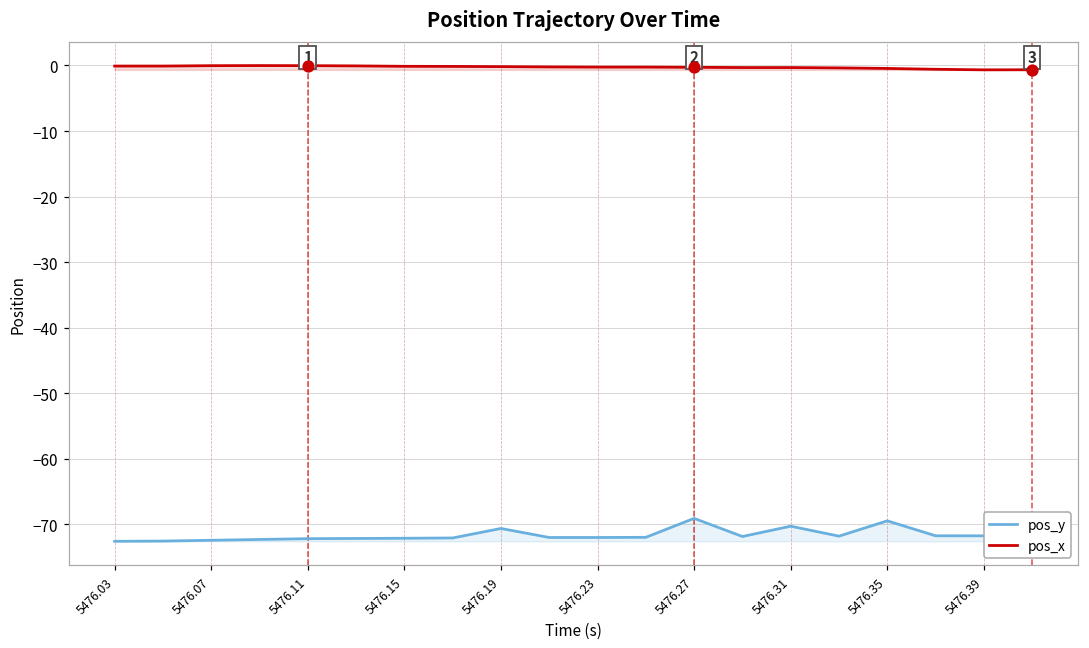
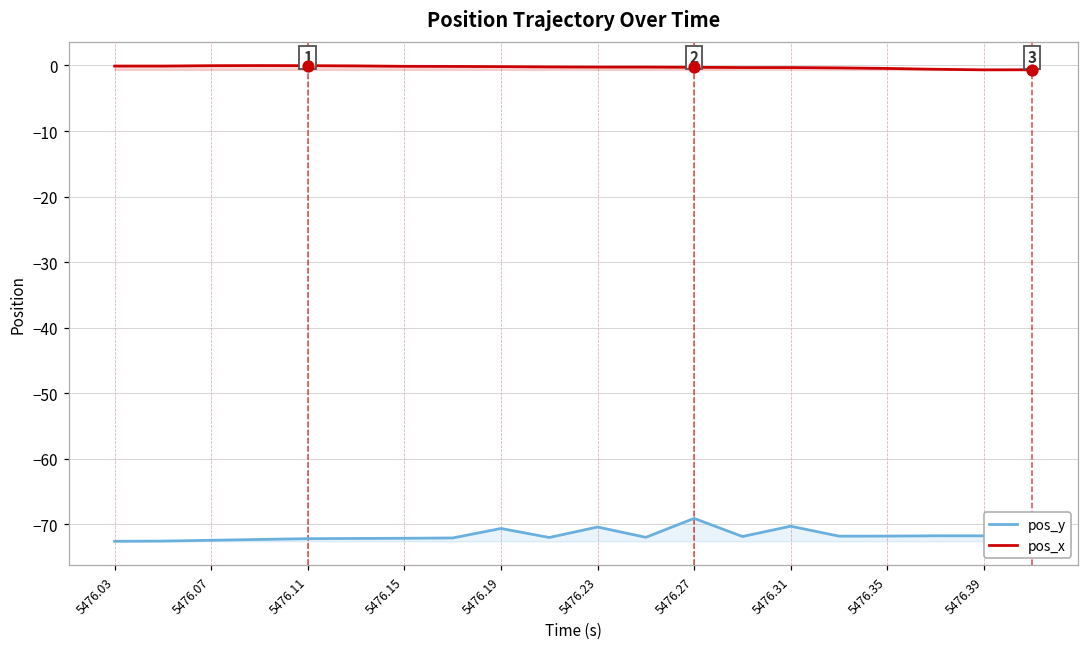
  {
    "pos_y": {
      "5476.03": -73,
      "5476.07": -72,
      "5476.11": -72,
      "5476.15": -72,
      "5476.19": -71,
-     "5476.23": -72,
+     "5476.23": -70,
      "5476.27": -69,
      "5476.31": -70,
-     "5476.35": -69
+     "5476.35": -72
    }
  }
